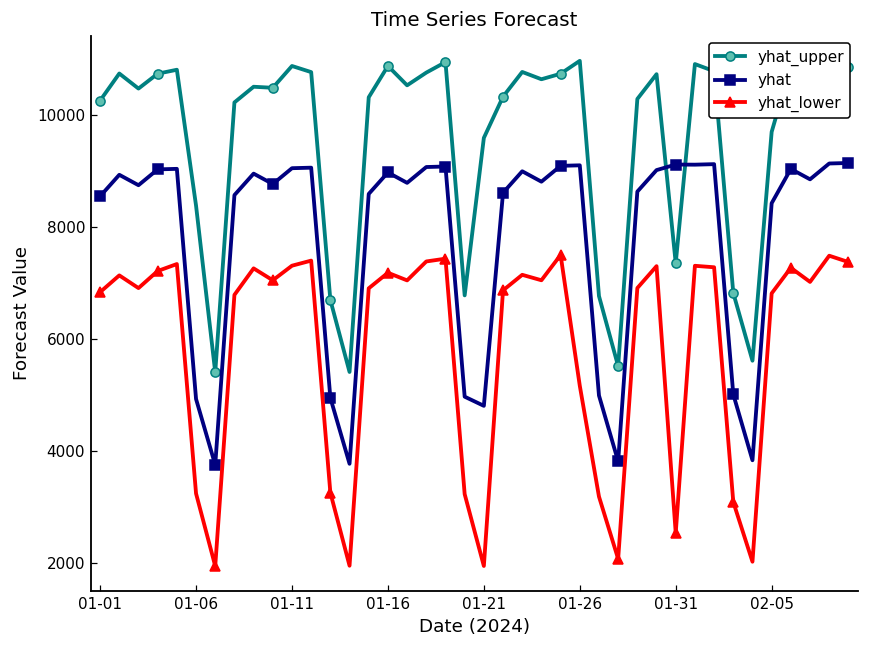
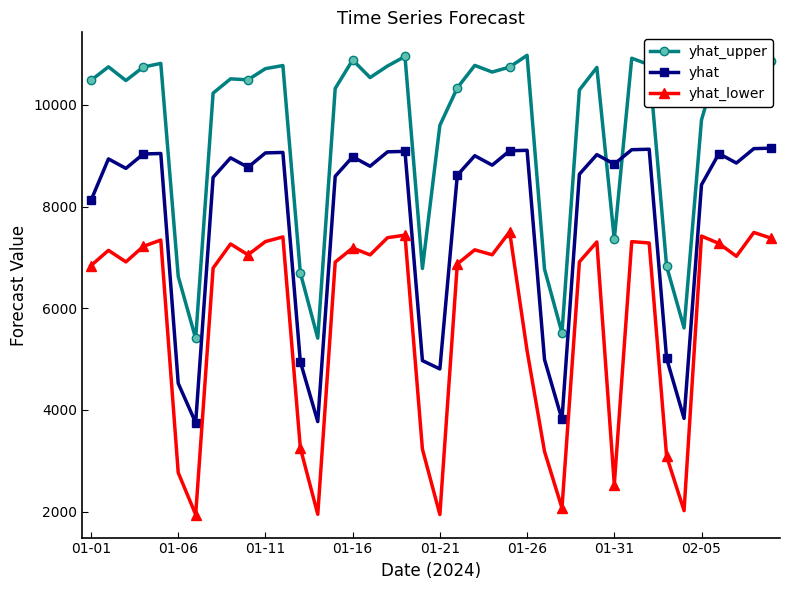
  {
    "yhat_upper": {
-     "01-01": 10300,
-     "01-06": 8400,
-     "01-11": 10900,
+     "01-01": 10500,
+     "01-06": 6600,
+     "01-11": 10700,
      "01-16": 10900,
      "01-21": 9600,
      "01-26": 11000,
      "01-31": 7400,
      "02-05": 9700
    },
    "yhat": {
-     "01-01": 8600,
-     "01-06": 4900,
+     "01-01": 8100,
+     "01-06": 4500,
      "01-11": 9100,
      "01-16": 9000,
      "01-21": 4800,
      "01-26": 9100,
-     "01-31": 9100,
+     "01-31": 8800,
      "02-05": 8400
    },
    "yhat_lower": {
      "01-01": 6800,
-     "01-06": 3200,
+     "01-06": 2800,
      "01-11": 7300,
      "01-16": 7200,
      "01-21": 1900,
      "01-26": 5200,
      "01-31": 2500,
-     "02-05": 6800
+     "02-05": 7400
    }
  }
